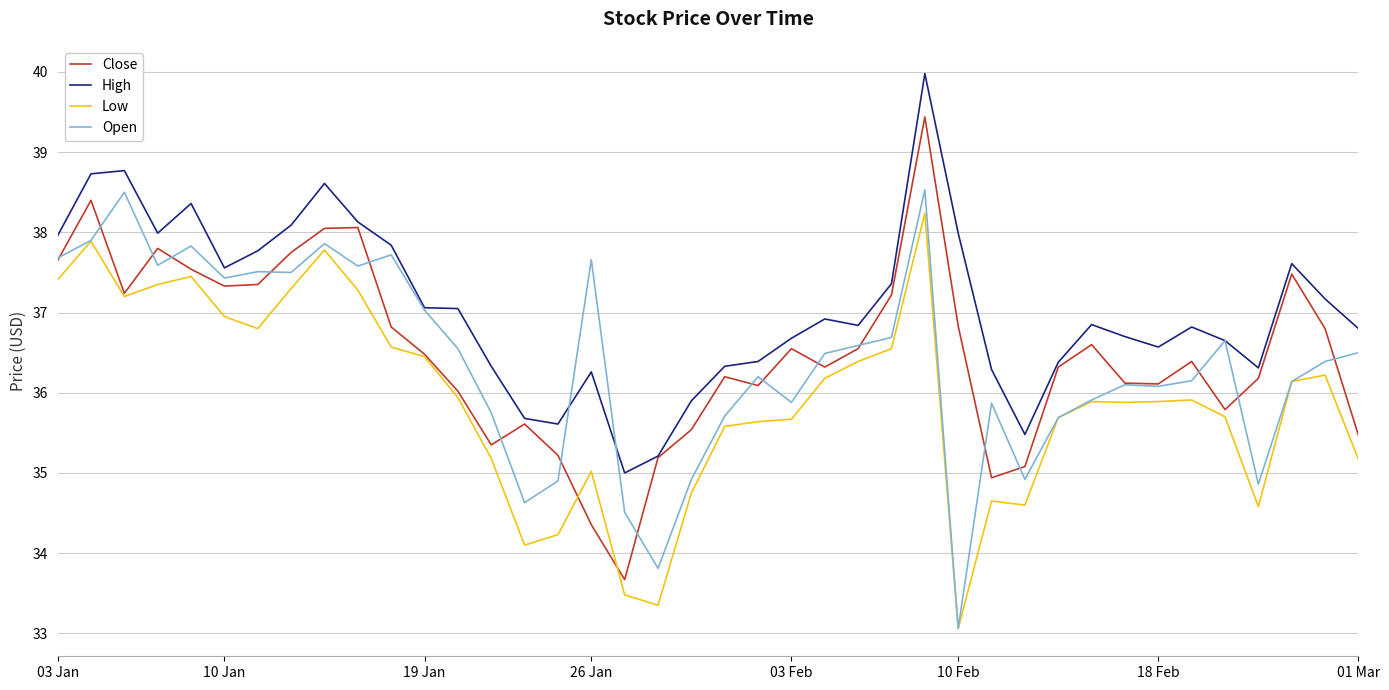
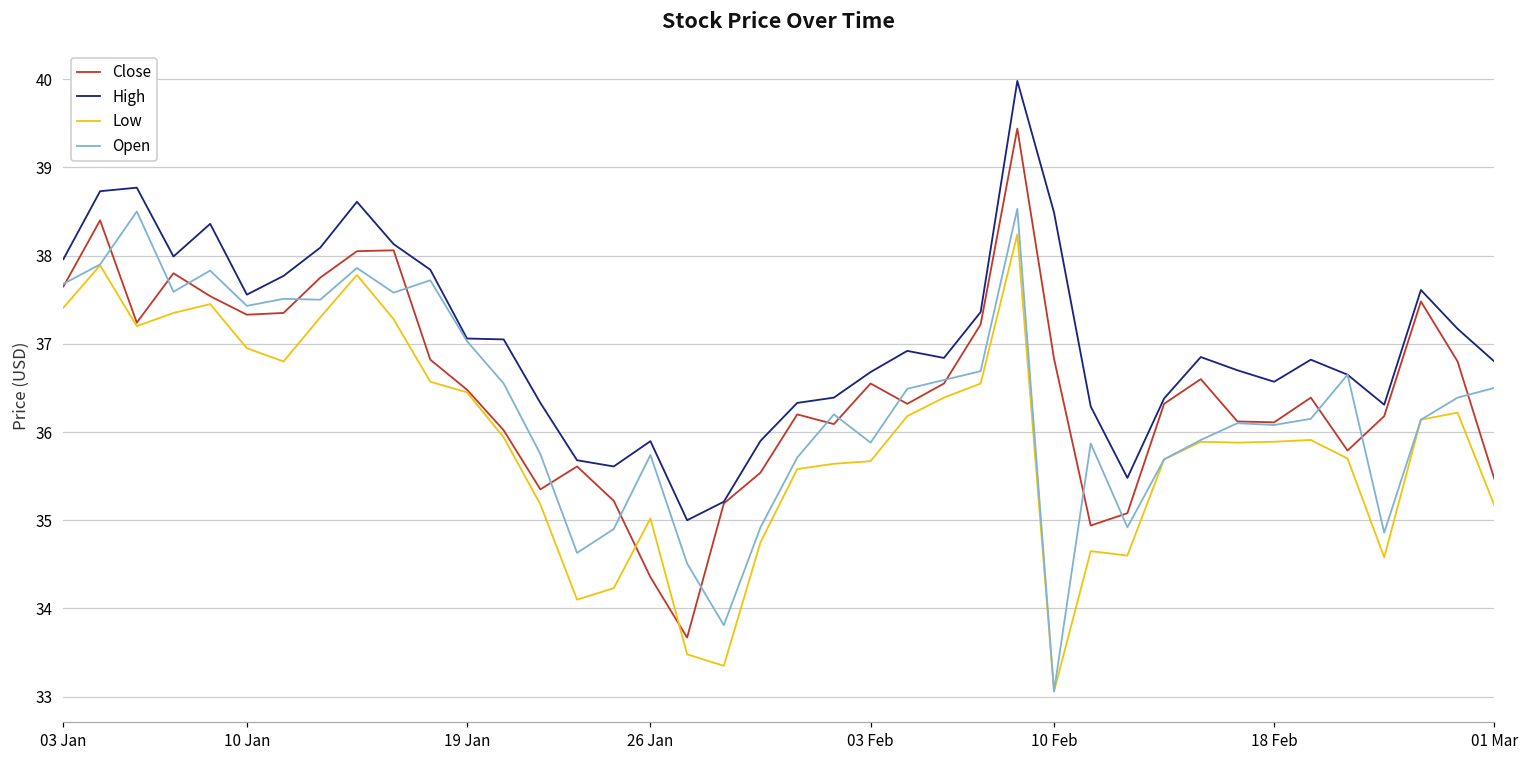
  {
    "Close": {
      "10 Jan": 37.3,
      "26 Jan": 34.4,
      "03 Feb": 36.5,
      "10 Feb": 36.8,
      "01 Mar": 35.5
    },
    "High": {
      "03 Jan": 38.0,
      "10 Jan": 37.6,
-     "26 Jan": 36.3,
+     "26 Jan": 35.9,
      "03 Feb": 36.7,
-     "10 Feb": 38.0,
+     "10 Feb": 38.5,
      "18 Feb": 36.6,
      "01 Mar": 36.8
    },
    "Low": {
      "03 Jan": 37.4,
      "10 Jan": 37.0,
      "26 Jan": 35.0,
      "03 Feb": 35.7,
      "18 Feb": 35.9,
      "01 Mar": 35.2
    },
    "Open": {
      "10 Jan": 37.4,
-     "26 Jan": 37.7,
+     "26 Jan": 35.7,
      "03 Feb": 35.9,
      "01 Mar": 36.5
    }
  }
